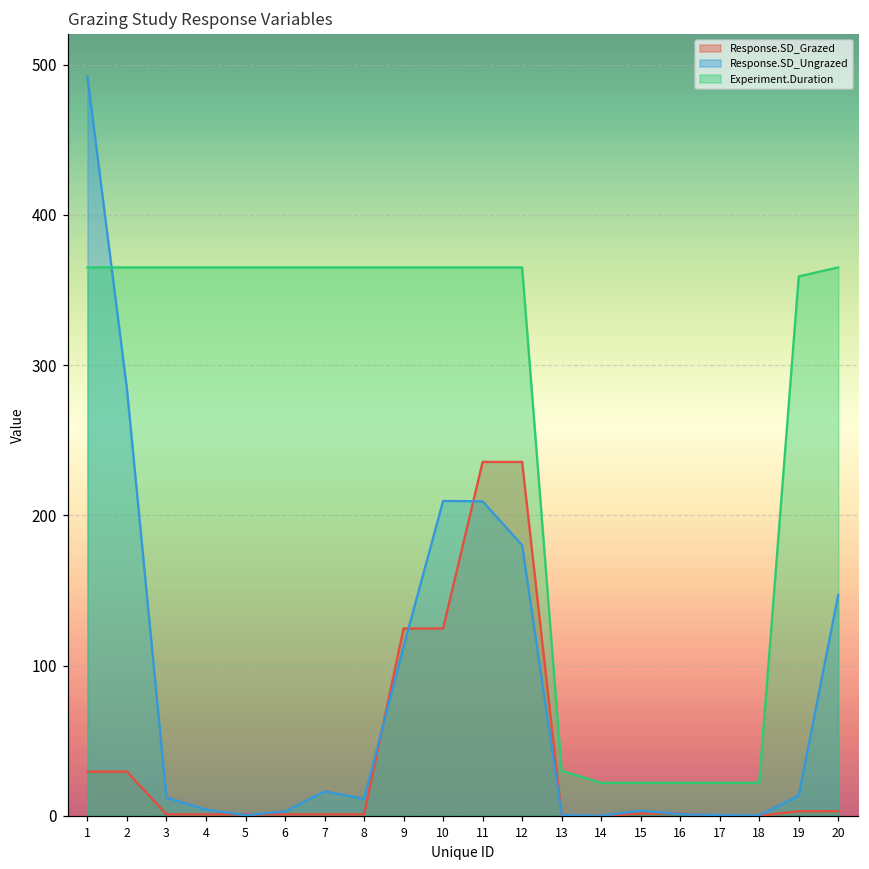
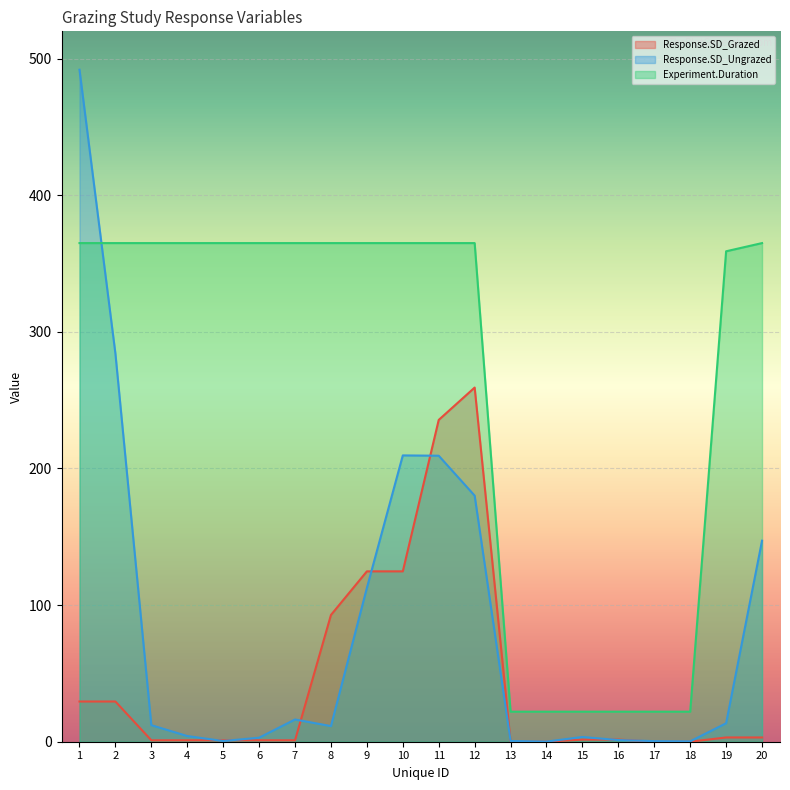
  {
    "Response.SD_Grazed": {
      "1": 29,
      "2": 29,
      "3": 1,
      "4": 1,
      "6": 1,
      "7": 1,
-     "8": 1,
+     "8": 93,
      "9": 125,
      "10": 125,
      "11": 236,
-     "12": 236,
+     "12": 259,
      "15": 2,
      "19": 3,
      "20": 3
    },
    "Response.SD_Ungrazed": {
      "1": 492,
      "2": 284,
      "3": 12,
      "4": 4,
      "6": 3,
      "7": 16,
      "8": 11,
      "9": 113,
      "10": 210,
      "11": 209,
      "12": 180,
      "15": 3,
      "19": 14,
      "20": 147
    },
    "Experiment.Duration": {
      "1": 365,
      "2": 365,
      "3": 365,
      "4": 365,
      "5": 365,
      "6": 365,
      "7": 365,
      "8": 365,
      "9": 365,
      "10": 365,
      "11": 365,
      "12": 365,
-     "13": 30,
+     "13": 22,
      "14": 22,
      "15": 22,
      "16": 22,
      "17": 22,
      "18": 22,
      "19": 359,
      "20": 365
    }
  }
